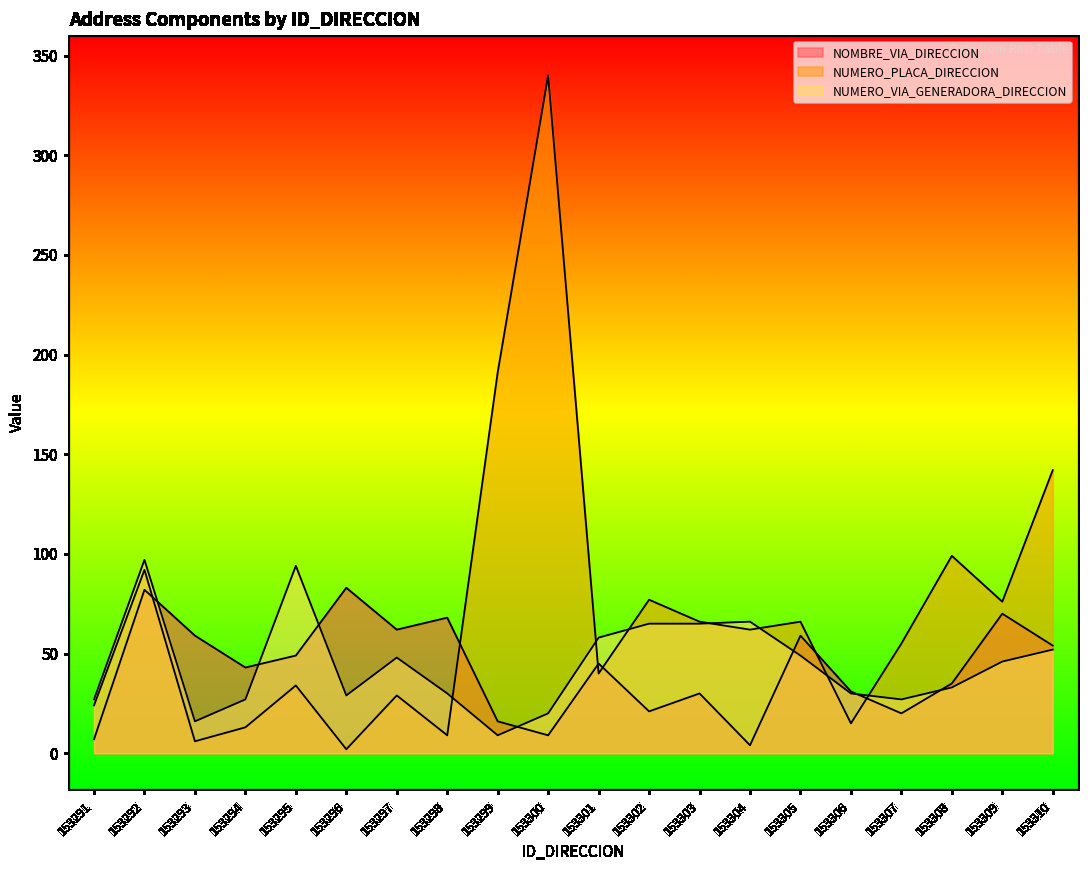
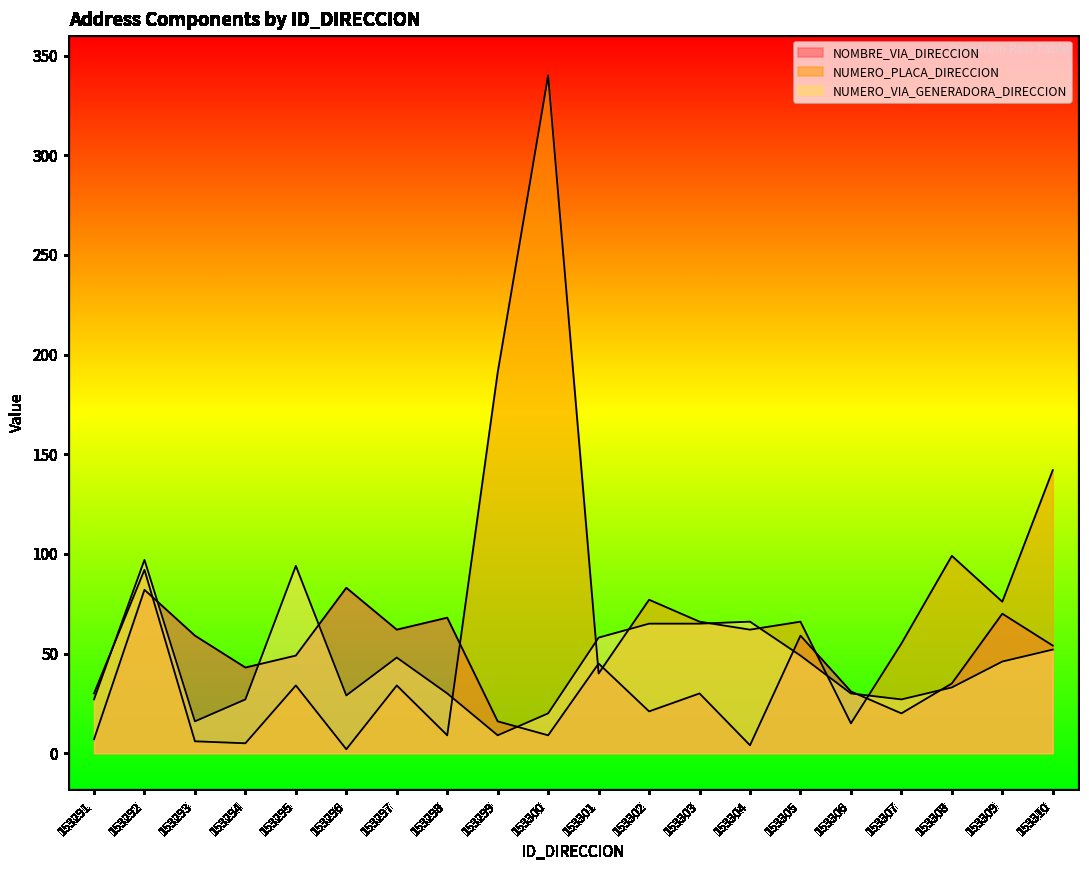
  {
    "NOMBRE_VIA_DIRECCION": {
      "153291": 7,
      "153292": 82,
      "153293": 59,
      "153294": 43,
      "153295": 49,
      "153296": 83,
      "153297": 62,
      "153298": 68,
      "153299": 16,
      "153300": 9,
      "153301": 45,
      "153302": 21,
      "153303": 30,
      "153304": 4,
      "153305": 59,
      "153307": 20,
      "153308": 35,
      "153309": 70,
      "153310": 54
    },
    "NUMERO_PLACA_DIRECCION": {
-     "153291": 24,
+     "153291": 30,
      "153292": 92,
      "153293": 6,
-     "153294": 13,
+     "153294": 5,
      "153295": 34,
      "153296": 2,
-     "153297": 29,
+     "153297": 34,
      "153298": 9,
      "153299": 191,
      "153300": 340,
      "153301": 40,
      "153302": 77,
      "153304": 62,
      "153305": 66,
      "153306": 15,
      "153307": 55,
      "153308": 99,
      "153309": 76,
      "153310": 142
    },
    "NUMERO_VIA_GENERADORA_DIRECCION": {
      "153291": 27,
      "153292": 97,
      "153293": 16,
      "153294": 27,
      "153295": 94,
      "153296": 29,
      "153297": 48,
      "153298": 30,
      "153299": 9,
      "153300": 20,
      "153301": 58,
      "153302": 65,
      "153304": 66,
      "153305": 49,
      "153307": 27,
      "153308": 33,
      "153309": 46,
      "153310": 52
    }
  }
